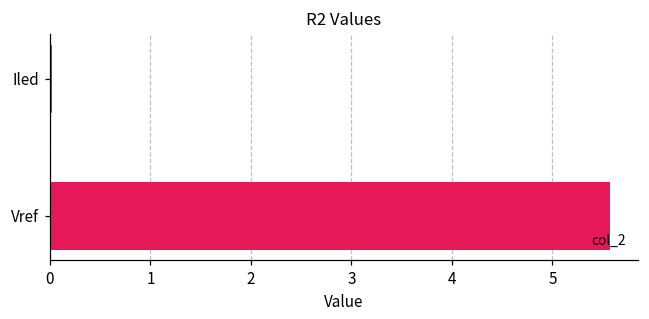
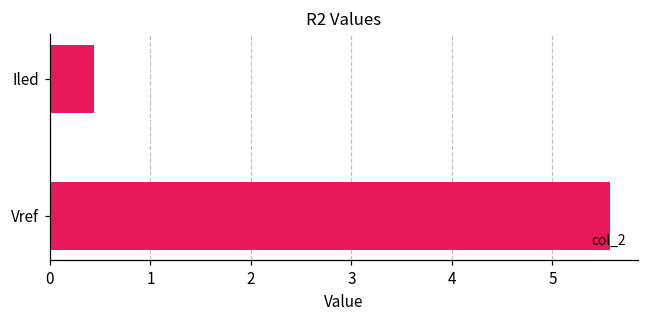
  {
-   "Iled": 0.0,
+   "Iled": 0.4,
    "Vref": 5.6
  }
